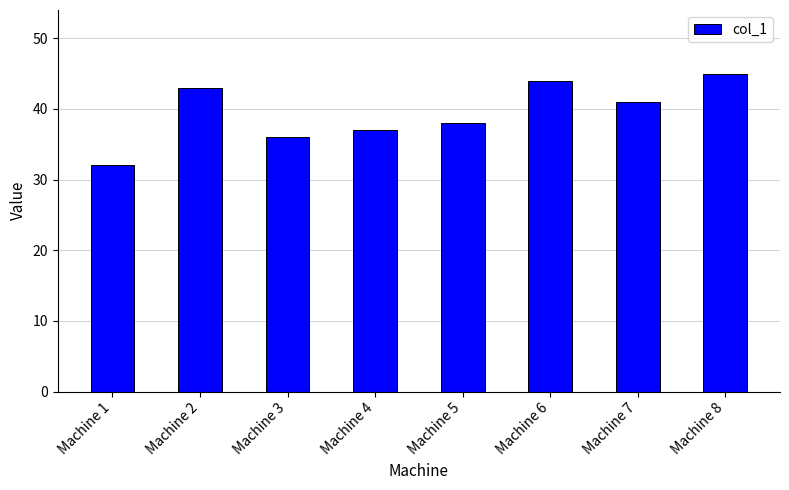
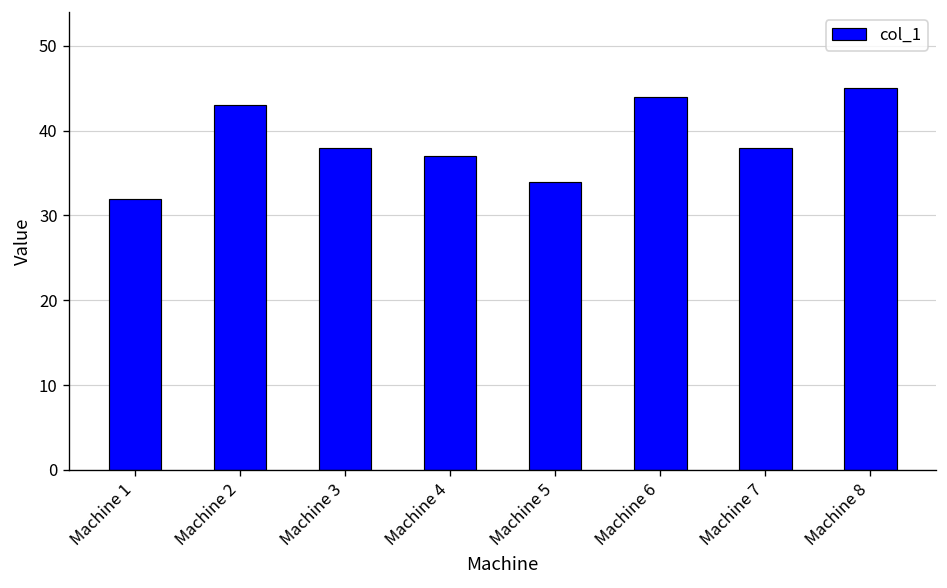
  {
    "Machine 1": 32,
    "Machine 2": 43,
-   "Machine 3": 36,
+   "Machine 3": 38,
    "Machine 4": 37,
-   "Machine 5": 38,
+   "Machine 5": 34,
    "Machine 6": 44,
-   "Machine 7": 41,
+   "Machine 7": 38,
    "Machine 8": 45
  }
